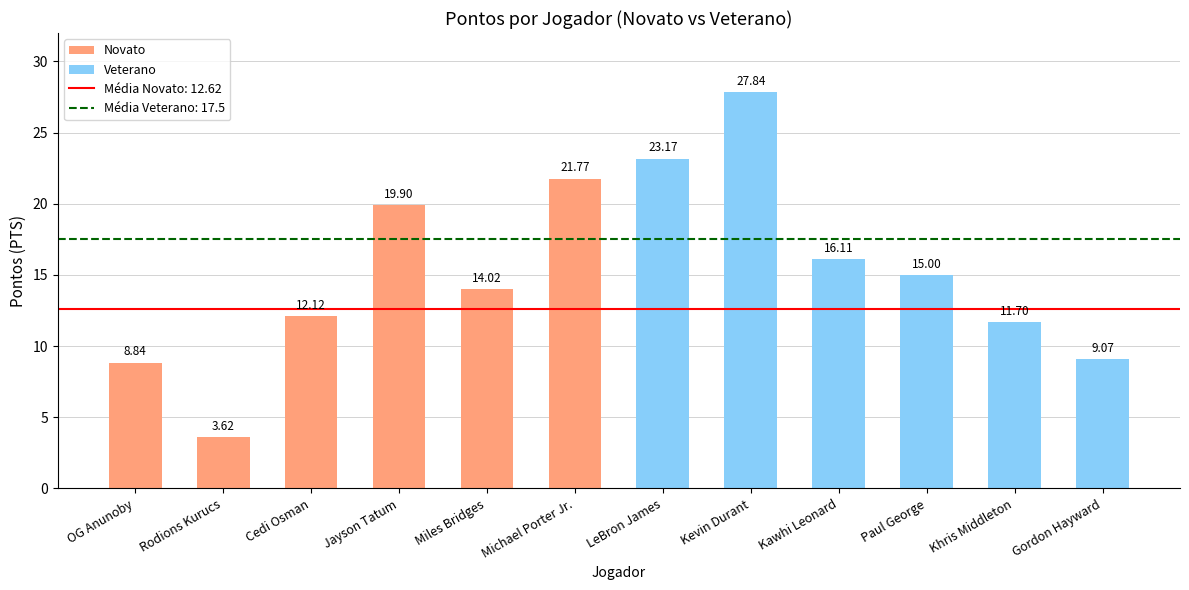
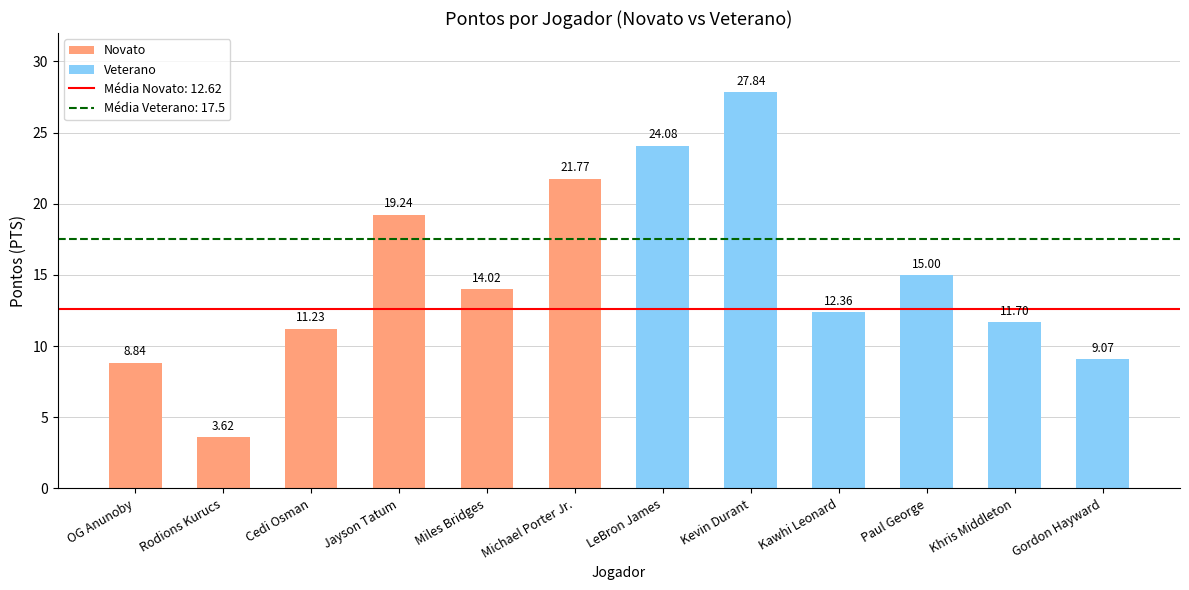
  {
    "OG Anunoby": 8.84,
    "Rodions Kurucs": 3.62,
-   "Cedi Osman": 12.12,
-   "Jayson Tatum": 19.90,
+   "Cedi Osman": 11.23,
+   "Jayson Tatum": 19.24,
    "Miles Bridges": 14.02,
    "Michael Porter Jr.": 21.77,
-   "LeBron James": 23.17,
+   "LeBron James": 24.08,
    "Kevin Durant": 27.84,
-   "Kawhi Leonard": 16.11,
+   "Kawhi Leonard": 12.36,
    "Paul George": 15.00,
    "Khris Middleton": 11.70,
    "Gordon Hayward": 9.07
  }
